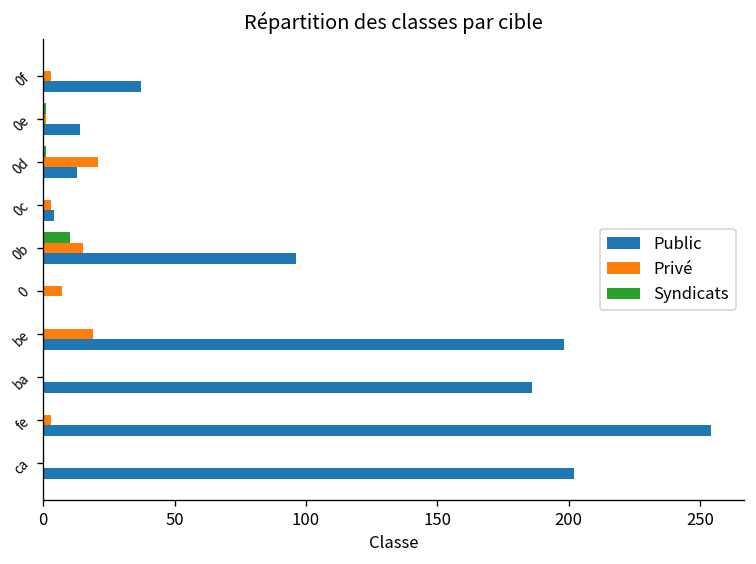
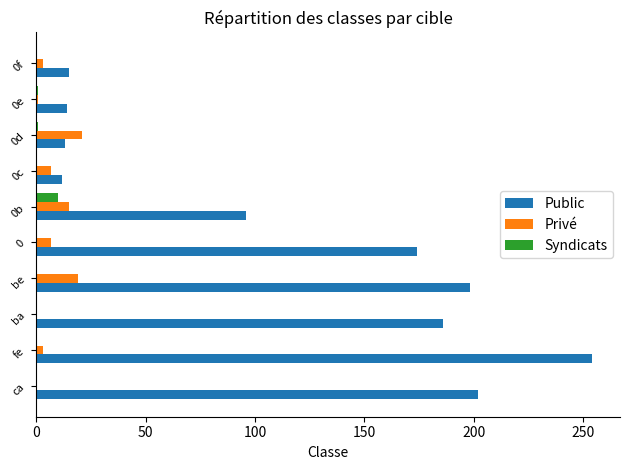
  {
    "Public": {
-     "0f": 37,
+     "0f": 15,
      "0e": 14,
      "0d": 13,
-     "0c": 4,
+     "0c": 12,
      "0b": 96,
-     "0": 0,
+     "0": 174,
      "be": 198,
      "ba": 186,
      "fe": 254,
      "ca": 202
    },
    "Privé": {
      "0f": 3,
      "0d": 21,
-     "0c": 3,
+     "0c": 7,
      "0b": 15,
      "0": 7,
      "be": 19,
      "ba": 0,
      "fe": 3,
      "ca": 0
    },
    "Syndicats": {
      "0f": 0,
      "0c": 0,
      "0b": 10,
      "0": 0,
      "be": 0,
      "ba": 0,
      "fe": 0,
      "ca": 0
    }
  }
